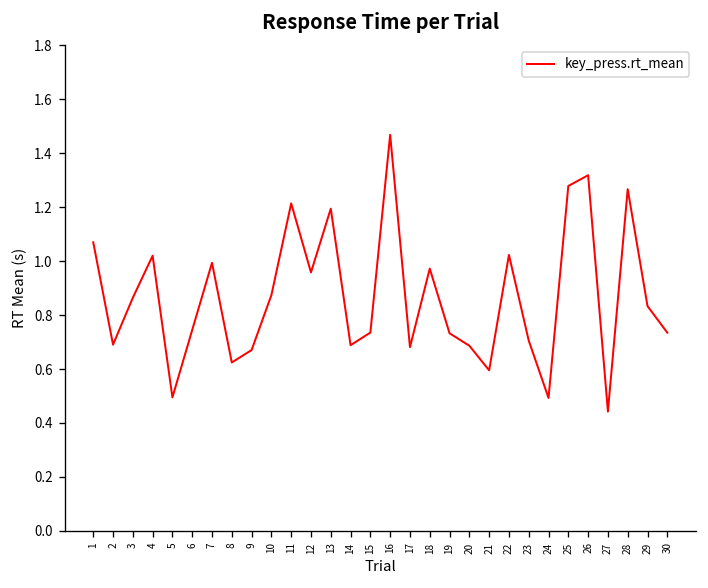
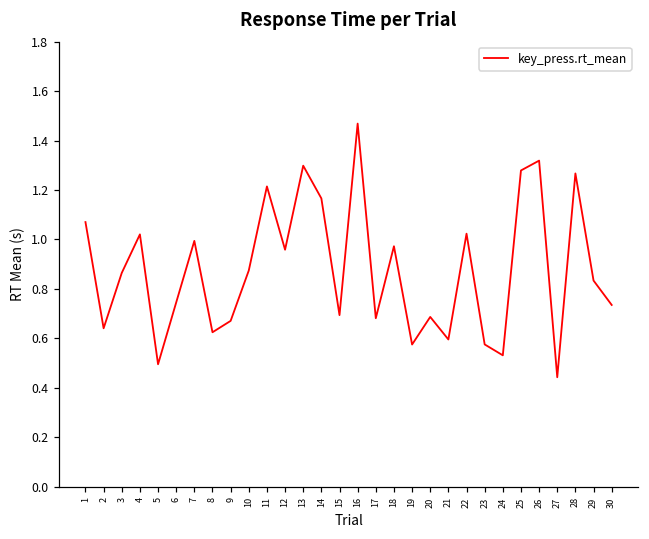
  {
    "1": 1.07,
-   "2": 0.69,
+   "2": 0.64,
    "3": 0.86,
    "4": 1.02,
    "5": 0.49,
    "6": 0.74,
    "7": 0.99,
    "8": 0.62,
    "9": 0.67,
    "10": 0.87,
    "11": 1.21,
    "12": 0.96,
-   "13": 1.19,
-   "14": 0.69,
-   "15": 0.74,
+   "13": 1.30,
+   "14": 1.17,
+   "15": 0.69,
    "16": 1.47,
    "17": 0.68,
    "18": 0.97,
-   "19": 0.73,
+   "19": 0.57,
    "20": 0.69,
    "21": 0.60,
    "22": 1.02,
-   "23": 0.71,
-   "24": 0.49,
+   "23": 0.58,
+   "24": 0.53,
    "25": 1.28,
    "26": 1.32,
    "27": 0.44,
    "28": 1.27,
    "29": 0.83,
    "30": 0.73
  }
